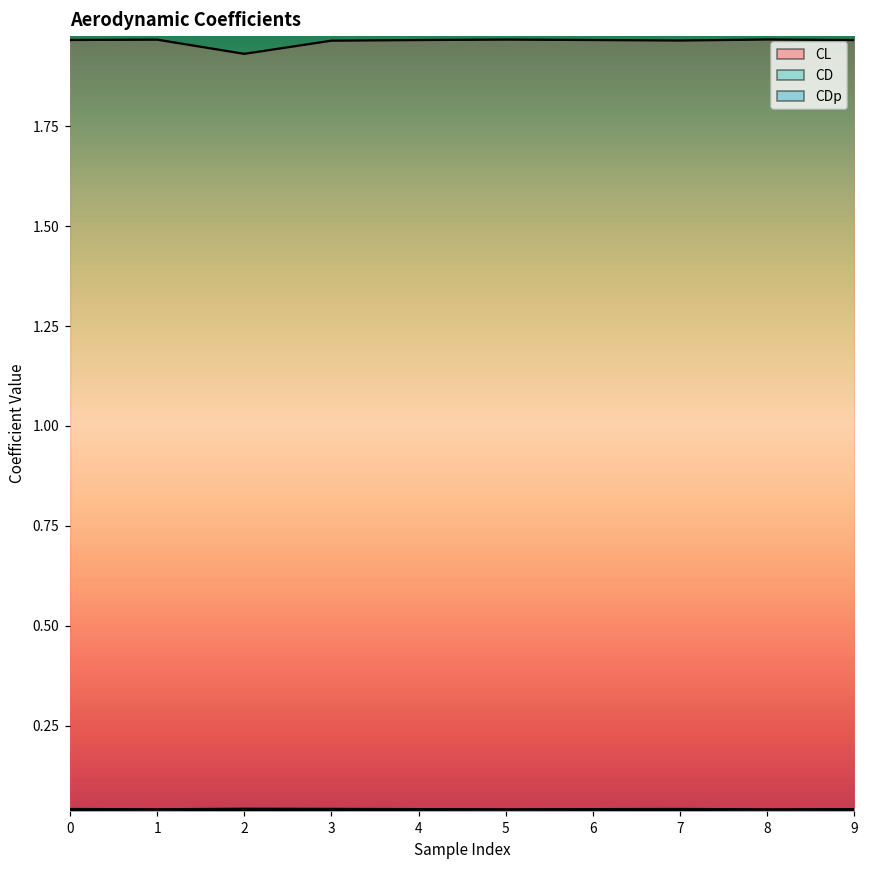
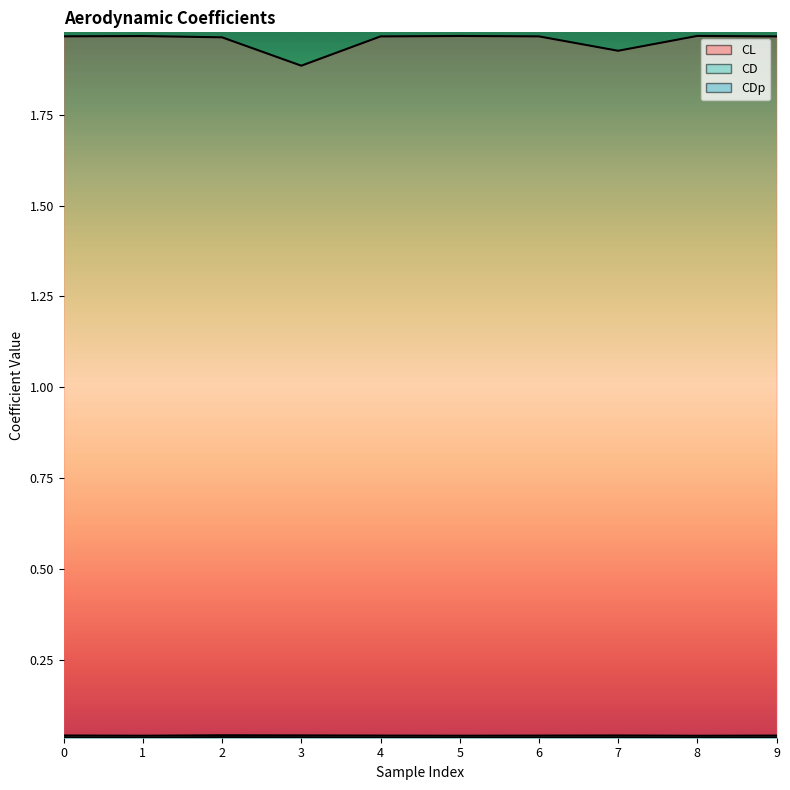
  {
    "CL": {
      "0": 1.97,
      "1": 1.97,
-     "2": 1.93,
-     "3": 1.96,
+     "2": 1.96,
+     "3": 1.88,
      "4": 1.97,
      "5": 1.97,
      "6": 1.97,
-     "7": 1.96,
+     "7": 1.93,
      "8": 1.97,
      "9": 1.97
    }
  }
